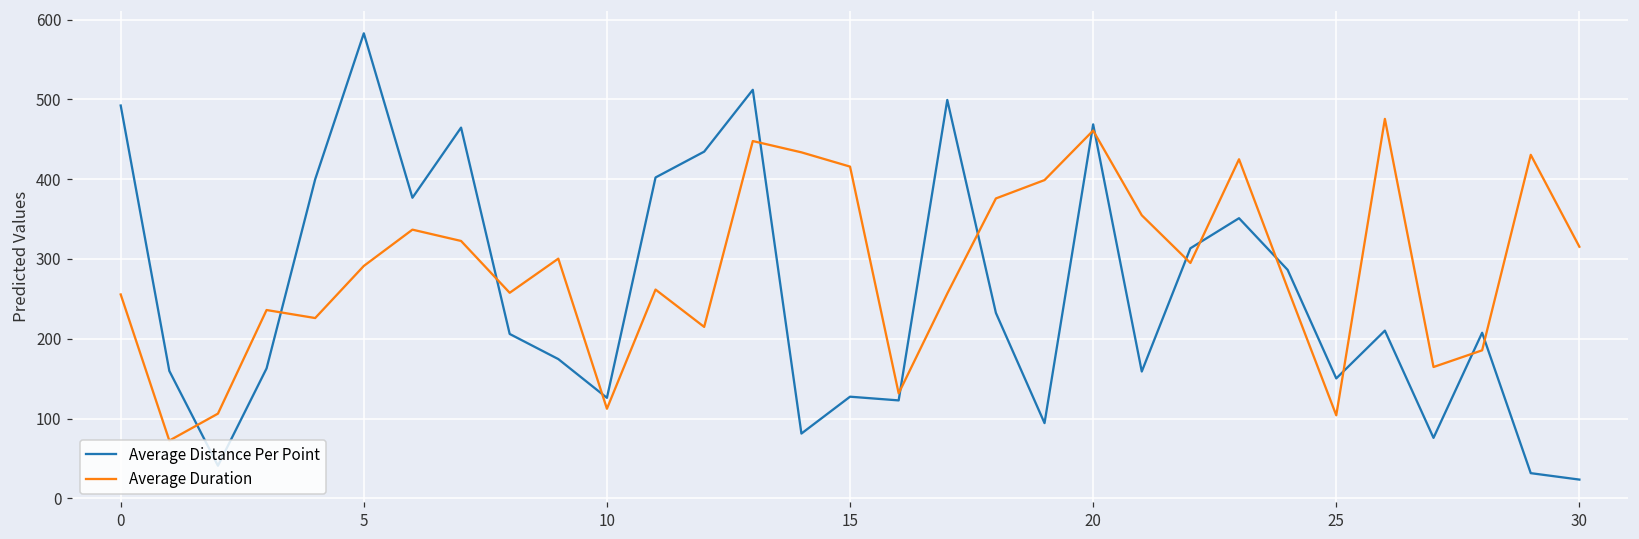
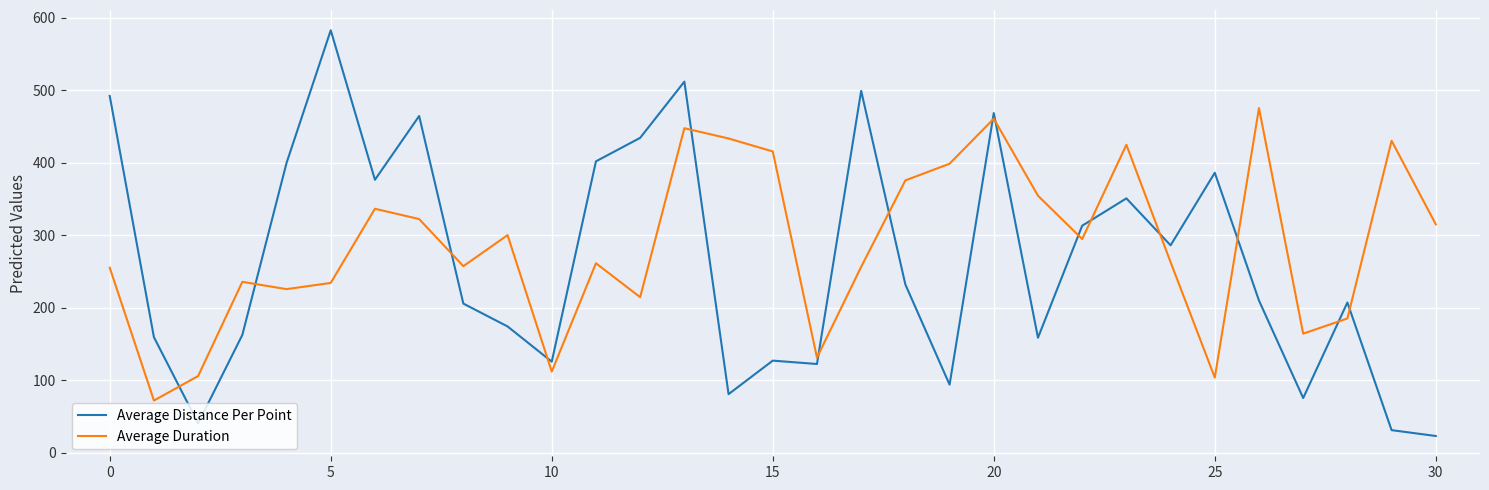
  {
    "Average Distance Per Point": {
      "0": 490,
      "5": 580,
      "10": 130,
      "15": 130,
      "20": 470,
-     "25": 150,
+     "25": 390,
      "30": 20
    },
    "Average Duration": {
      "0": 260,
-     "5": 290,
+     "5": 230,
      "10": 110,
      "15": 420,
      "20": 460,
      "25": 100,
      "30": 320
    }
  }
